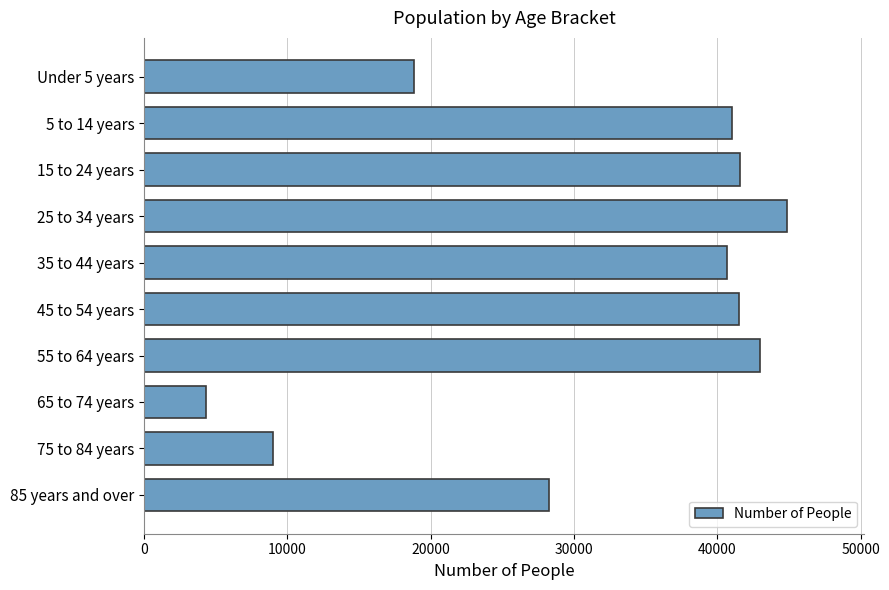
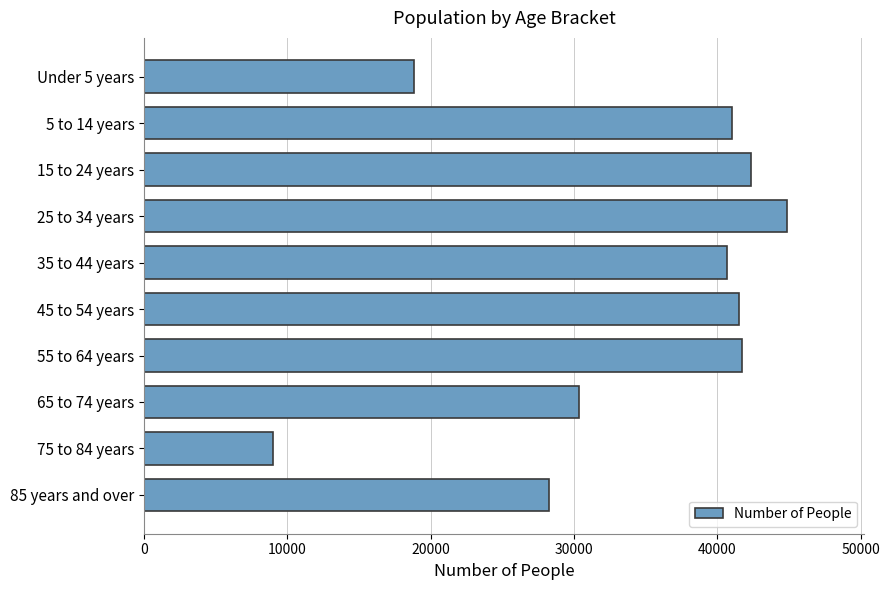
  {
    "Under 5 years": 18900,
    "5 to 14 years": 41100,
-   "15 to 24 years": 41600,
+   "15 to 24 years": 42300,
    "25 to 34 years": 44900,
    "35 to 44 years": 40700,
    "45 to 54 years": 41500,
-   "55 to 64 years": 43000,
-   "65 to 74 years": 4400,
+   "55 to 64 years": 41700,
+   "65 to 74 years": 30400,
    "75 to 84 years": 9000,
    "85 years and over": 28300
  }
